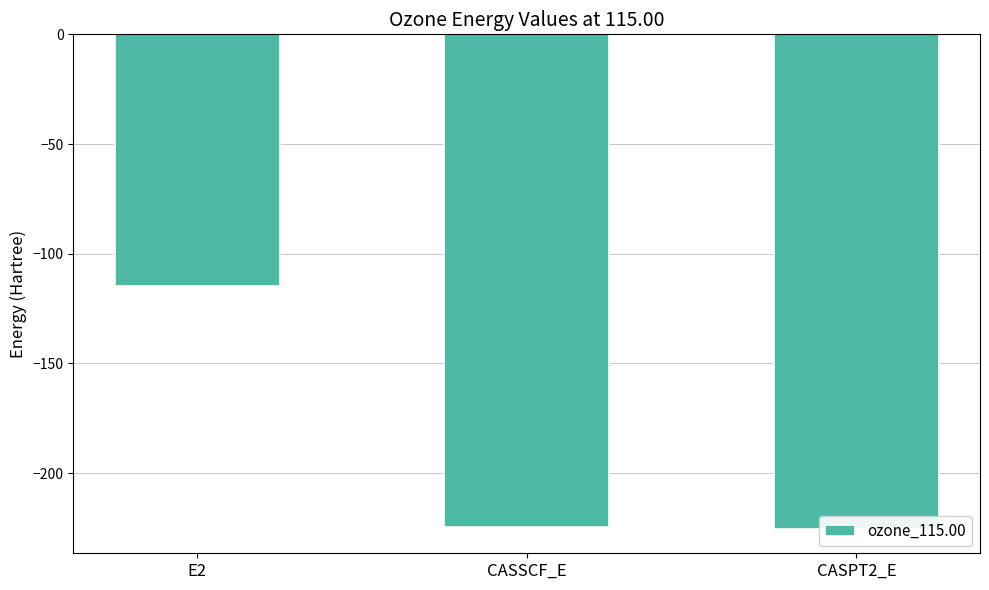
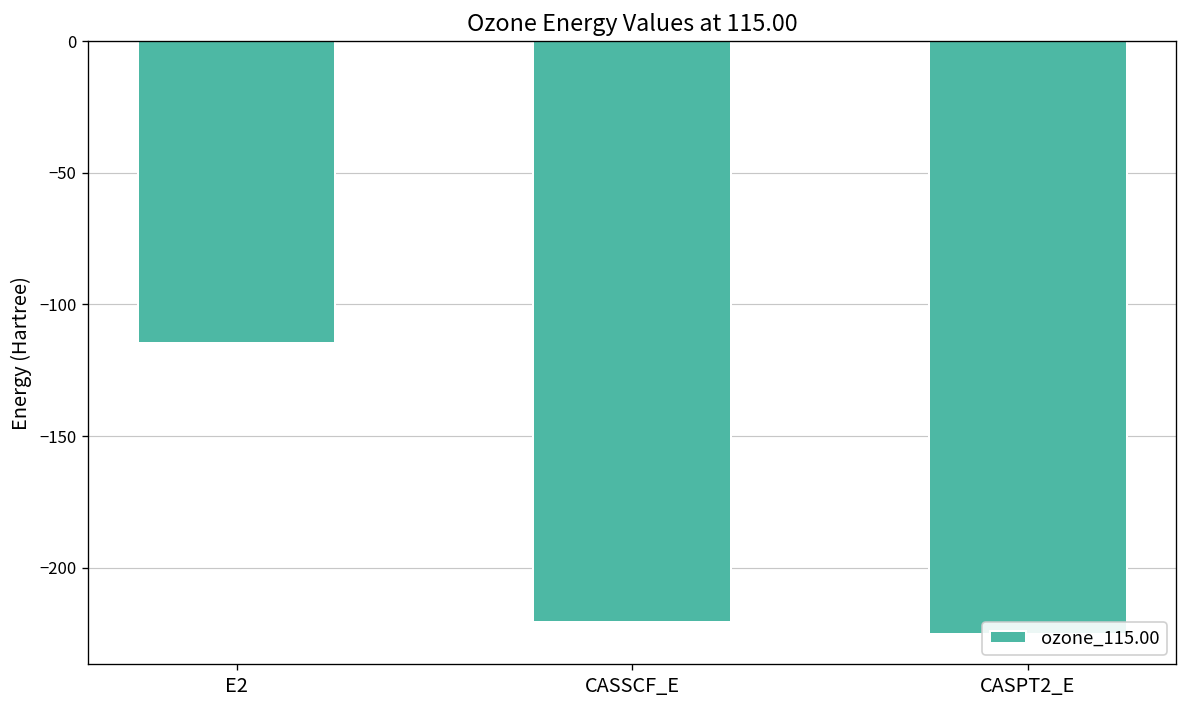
  {
    "E2": -115,
-   "CASSCF_E": -225
+   "CASSCF_E": -221
  }
